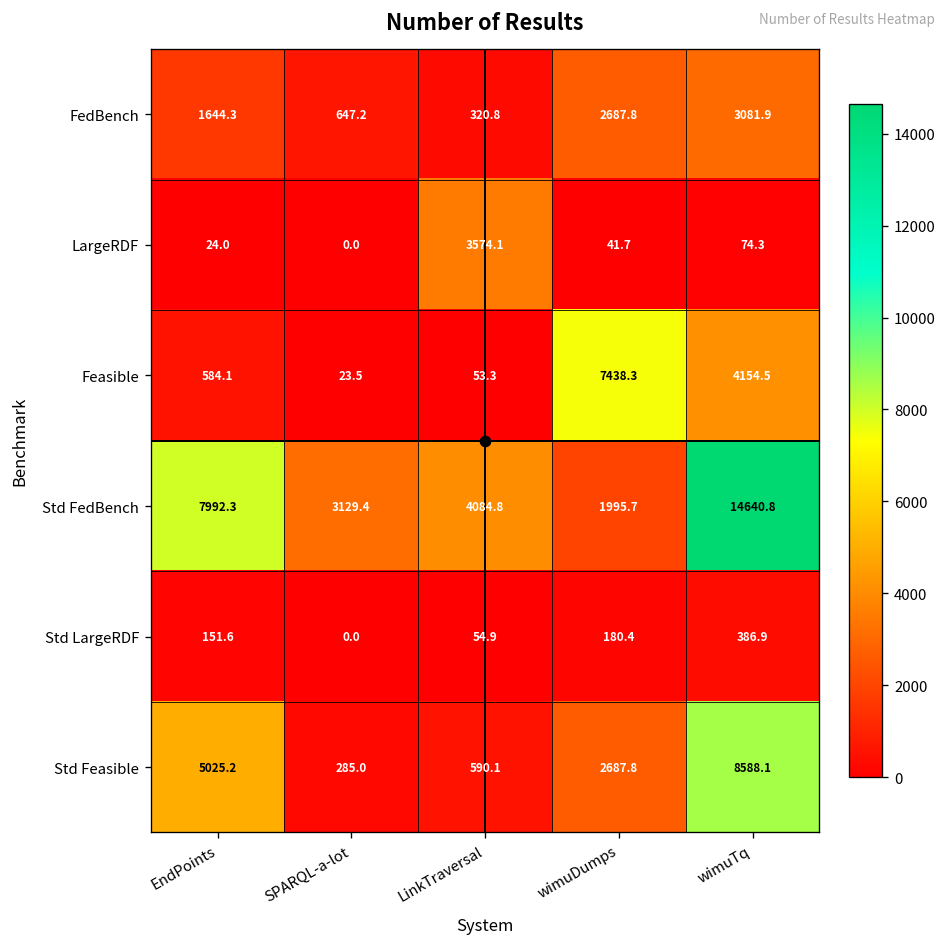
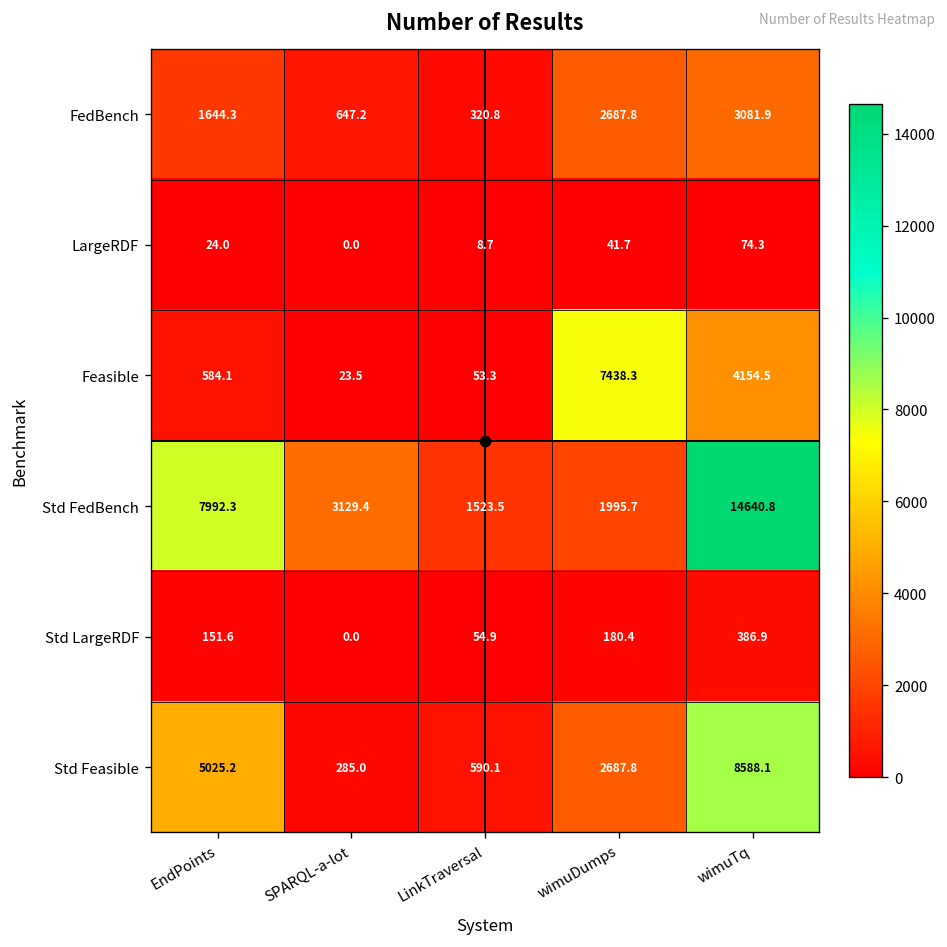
  {
    "FedBench": {
      "EndPoints": 1644.3,
      "SPARQL-a-lot": 647.2,
      "LinkTraversal": 320.8,
      "wimuDumps": 2687.8,
      "wimuTq": 3081.9
    },
    "LargeRDF": {
      "EndPoints": 24.0,
      "SPARQL-a-lot": 0.0,
-     "LinkTraversal": 3574.1,
+     "LinkTraversal": 8.7,
      "wimuDumps": 41.7,
      "wimuTq": 74.3
    },
    "Feasible": {
      "EndPoints": 584.1,
      "SPARQL-a-lot": 23.5,
      "LinkTraversal": 53.3,
      "wimuDumps": 7438.3,
      "wimuTq": 4154.5
    },
    "Std FedBench": {
      "EndPoints": 7992.3,
      "SPARQL-a-lot": 3129.4,
-     "LinkTraversal": 4084.8,
+     "LinkTraversal": 1523.5,
      "wimuDumps": 1995.7,
      "wimuTq": 14640.8
    },
    "Std LargeRDF": {
      "EndPoints": 151.6,
      "SPARQL-a-lot": 0.0,
      "LinkTraversal": 54.9,
      "wimuDumps": 180.4,
      "wimuTq": 386.9
    },
    "Std Feasible": {
      "EndPoints": 5025.2,
      "SPARQL-a-lot": 285.0,
      "LinkTraversal": 590.1,
      "wimuDumps": 2687.8,
      "wimuTq": 8588.1
    }
  }
